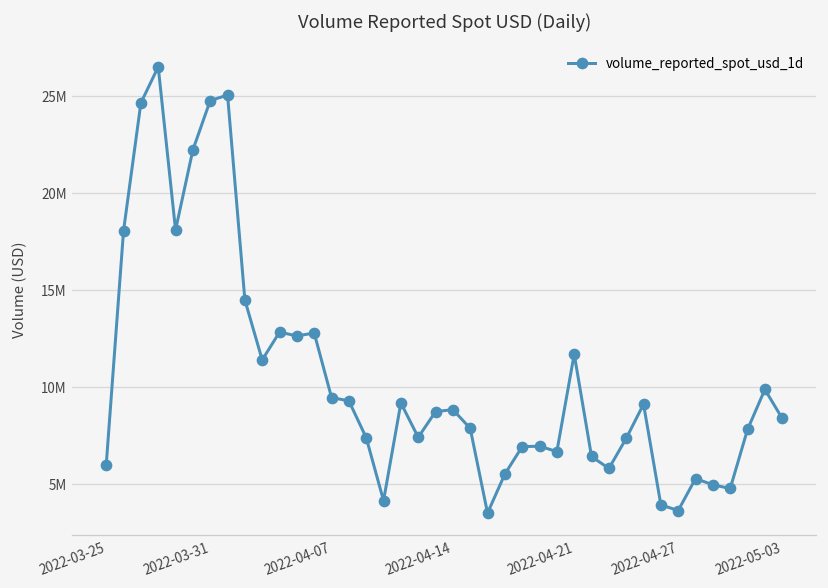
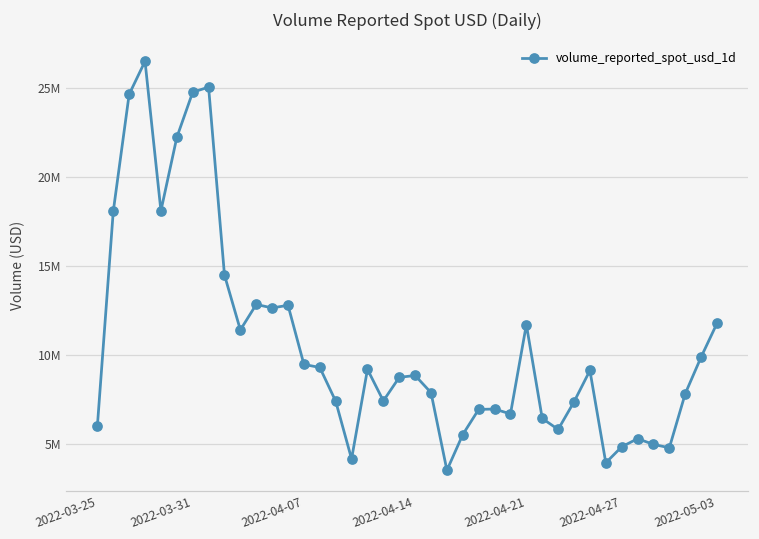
  {
    "2022-03-25": 6000000,
    "2022-03-31": 24800000,
    "2022-04-07": 9500000,
    "2022-04-14": 8900000,
    "2022-04-21": 11700000,
-   "2022-04-27": 3700000,
-   "2022-05-03": 8400000
+   "2022-04-27": 4800000,
+   "2022-05-03": 11800000
  }
